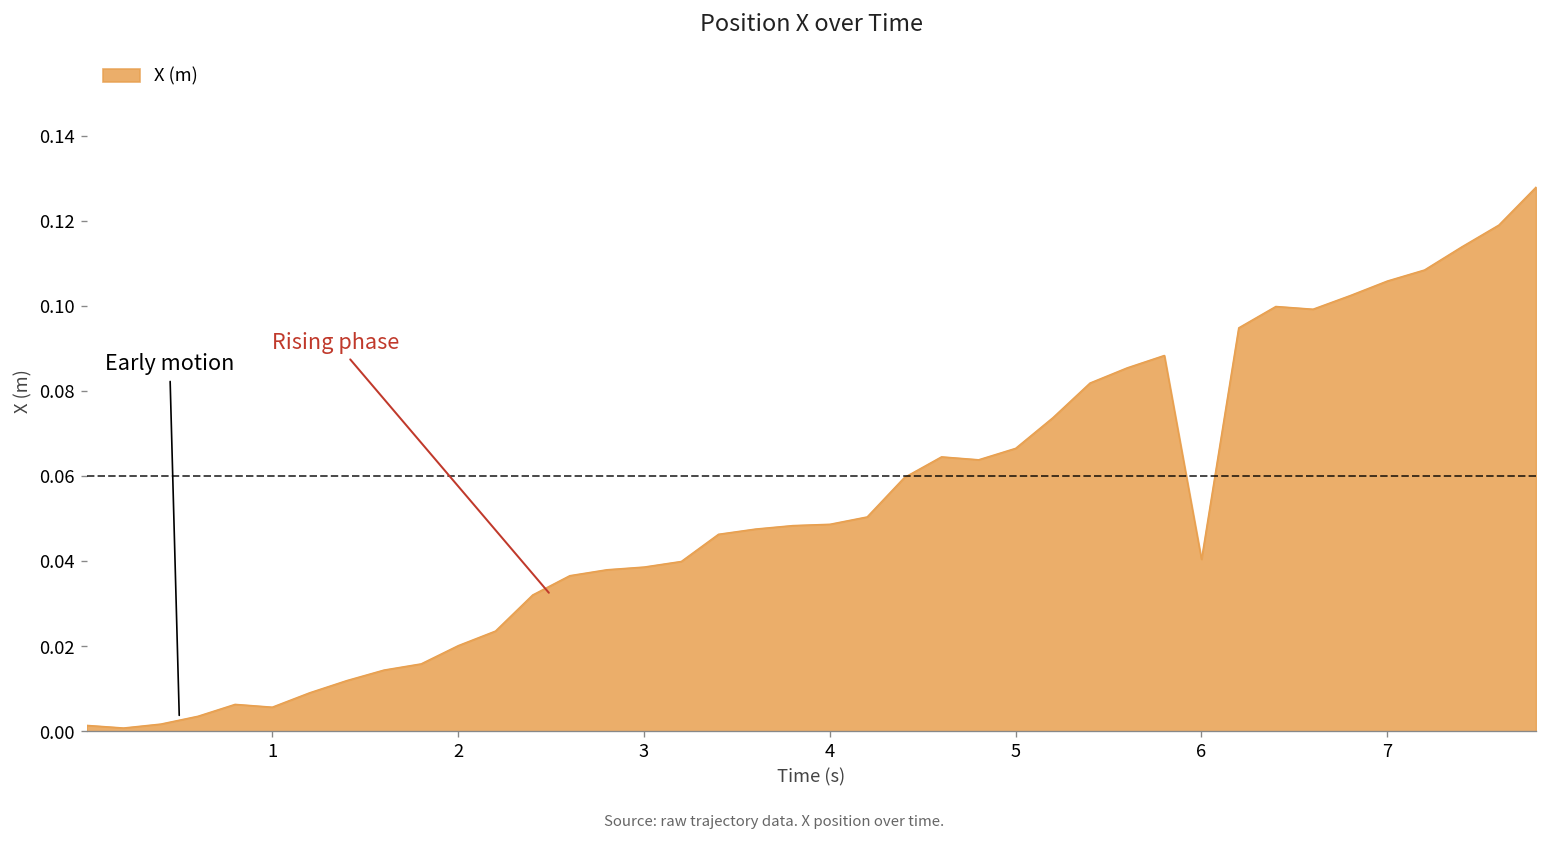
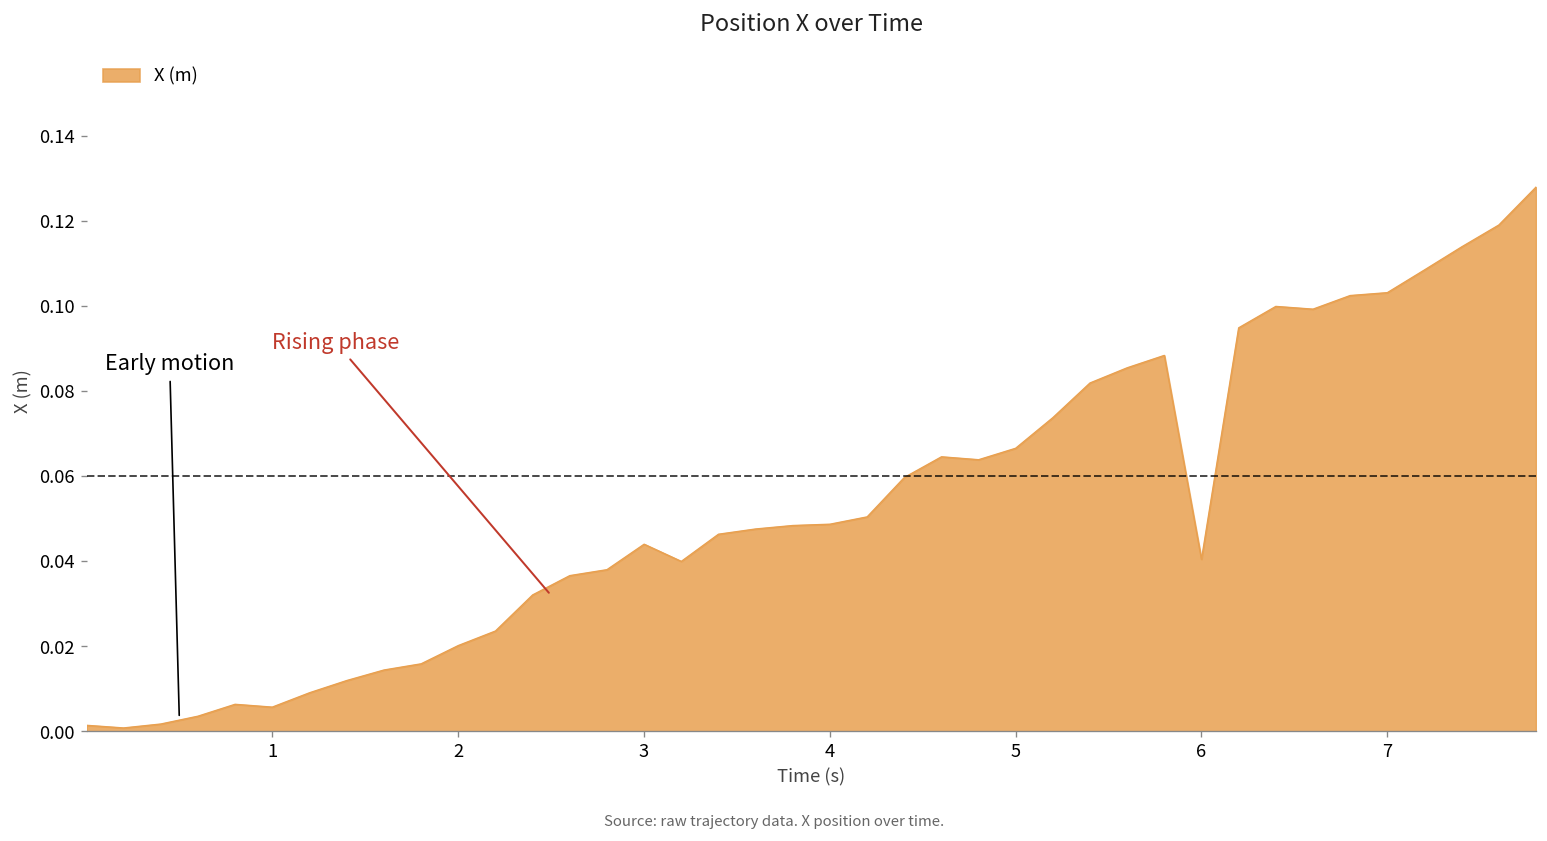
  {
    "1": 0.006,
    "2": 0.020,
-   "3": 0.039,
+   "3": 0.044,
    "4": 0.049,
    "5": 0.067,
    "6": 0.040,
-   "7": 0.106
+   "7": 0.103
  }
